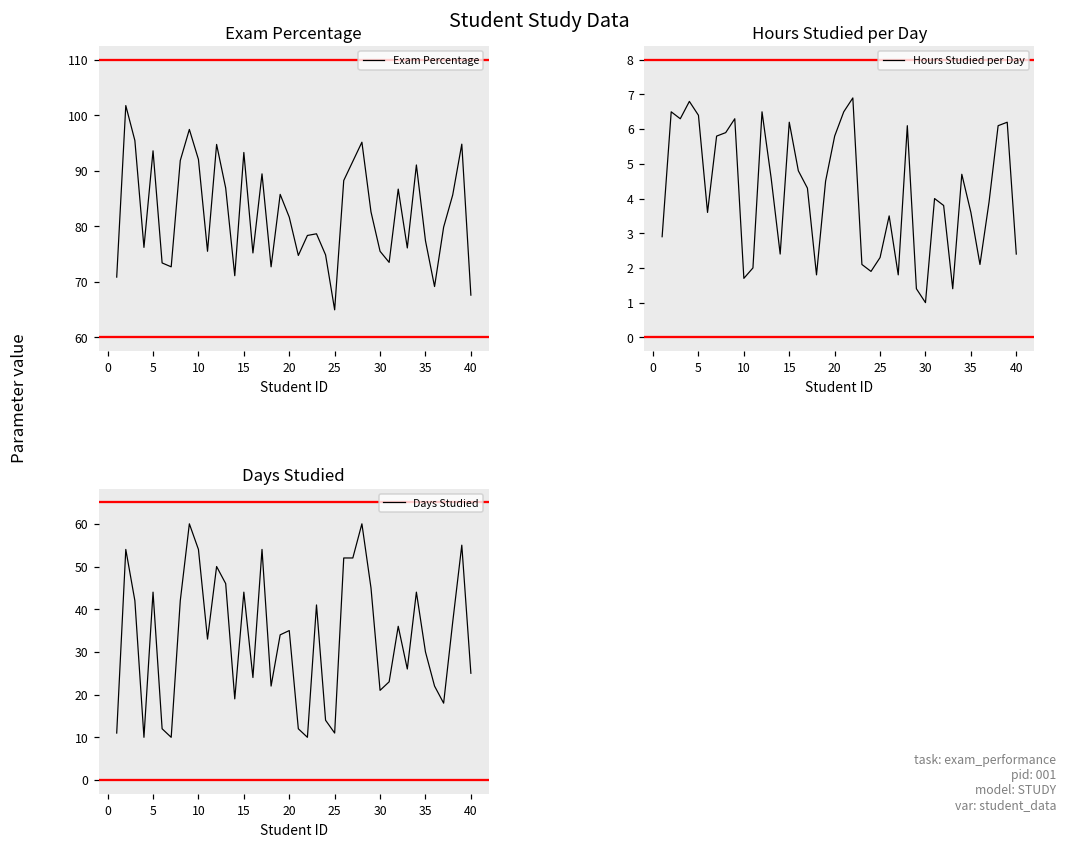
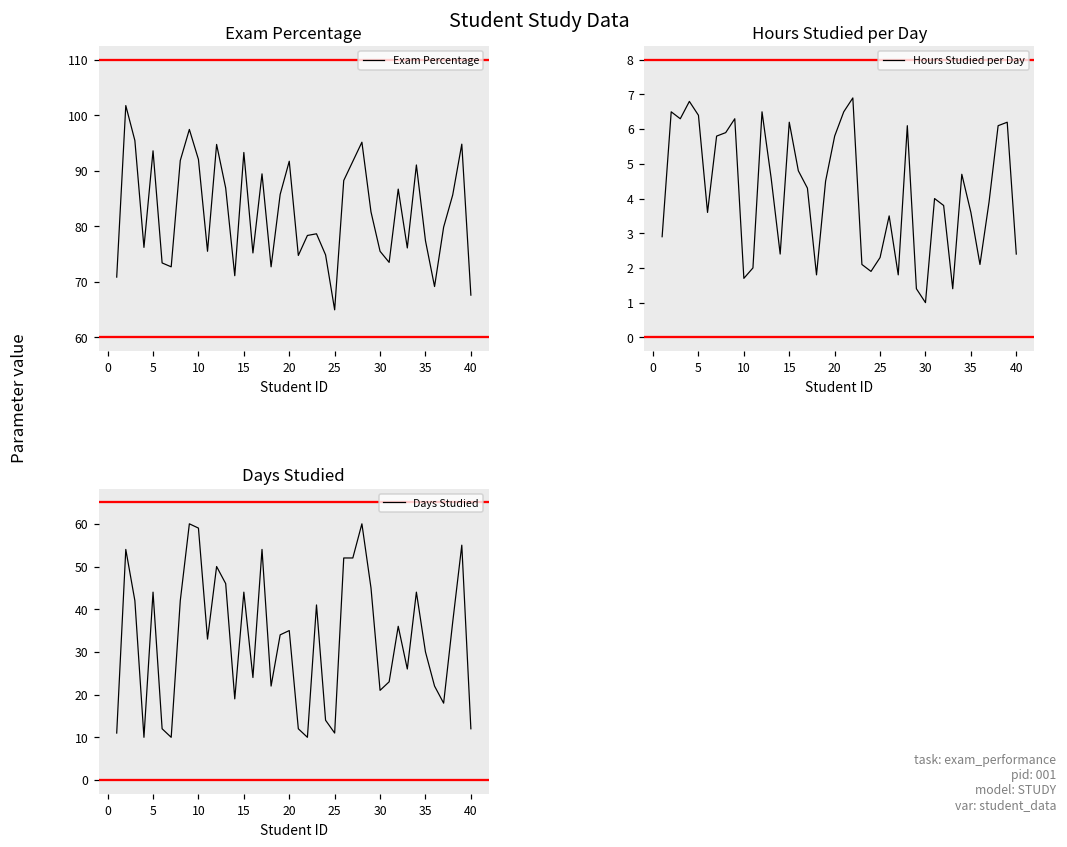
  {
    "Exam Percentage": {
      "5": 94,
      "10": 92,
      "15": 93,
-     "20": 82,
+     "20": 92,
      "25": 65,
      "30": 76,
      "35": 77,
      "40": 68
    },
    "Hours Studied per Day": {
      "5": 6.4,
      "10": 1.7,
      "15": 6.2,
      "20": 5.8,
      "25": 2.3,
      "30": 1.0,
      "35": 3.6,
      "40": 2.4
    },
    "Days Studied": {
      "5": 44,
-     "10": 54,
+     "10": 59,
      "15": 44,
      "20": 35,
      "25": 11,
      "30": 21,
      "35": 30,
-     "40": 25
+     "40": 12
    }
  }
